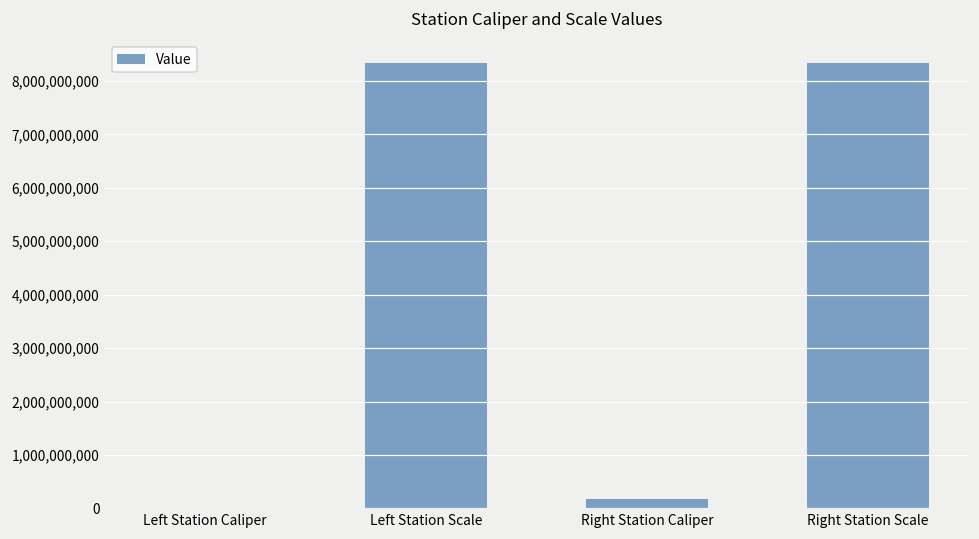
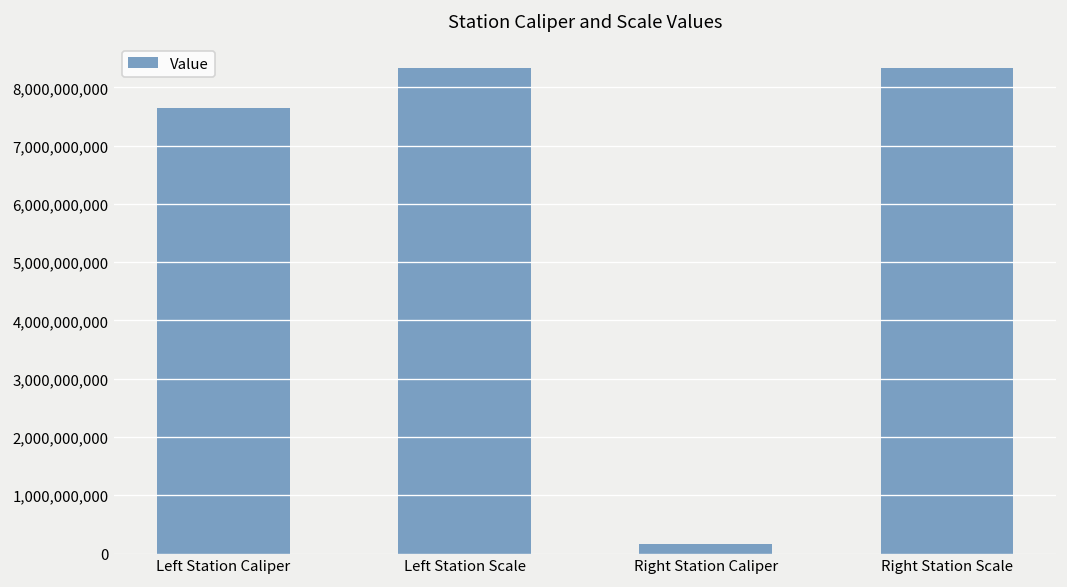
  {
-   "Left Station Caliper": "0",
+   "Left Station Caliper": "7,600,000,000",
    "Left Station Scale": "8,300,000,000",
    "Right Station Caliper": "200,000,000",
    "Right Station Scale": "8,300,000,000"
  }
